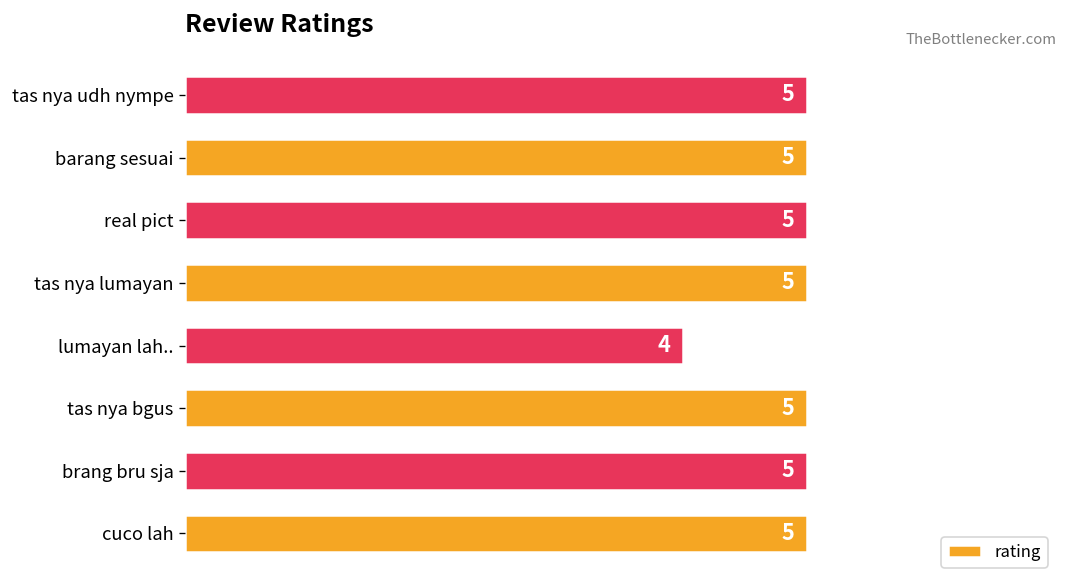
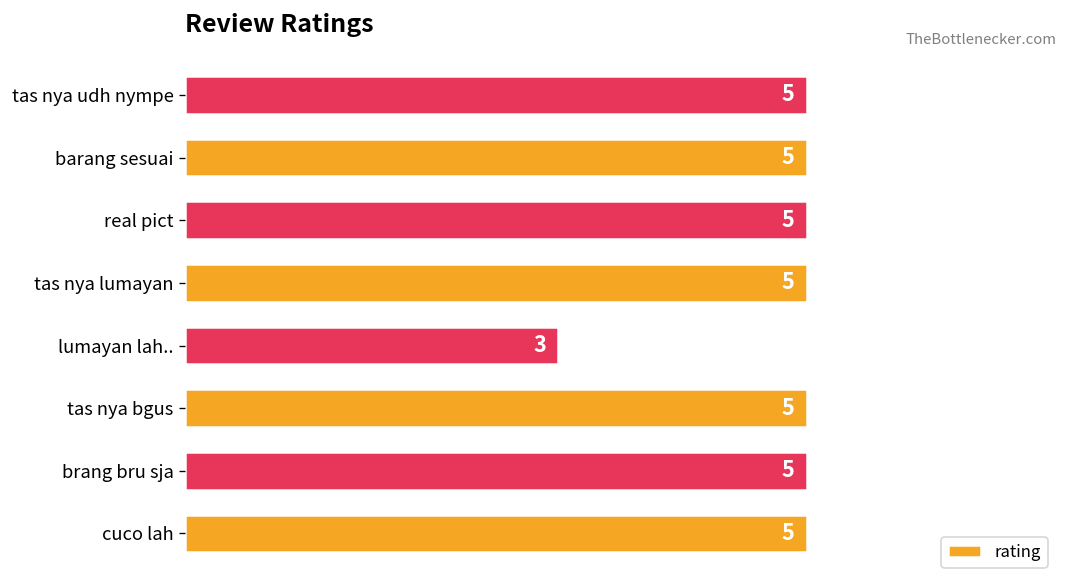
  {
    "tas nya udh nympe": 5,
    "barang sesuai": 5,
    "real pict": 5,
    "tas nya lumayan": 5,
-   "lumayan lah..": 4,
+   "lumayan lah..": 3,
    "tas nya bgus": 5,
    "brang bru sja": 5,
    "cuco lah": 5
  }
